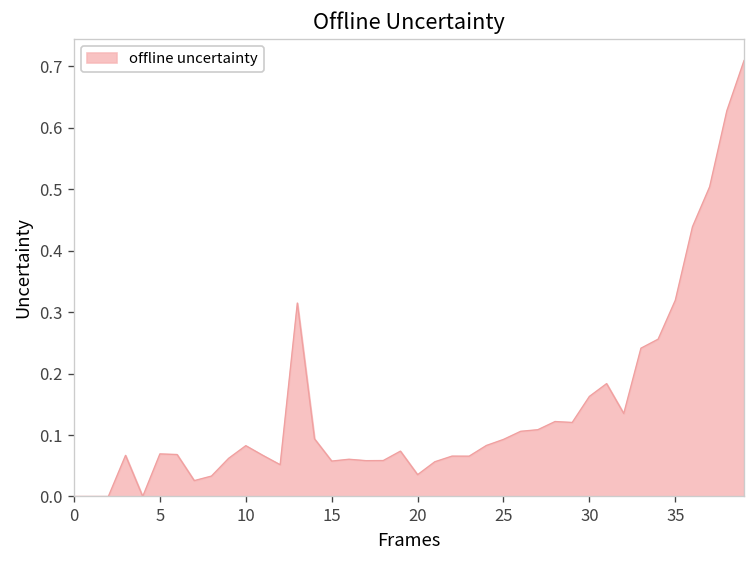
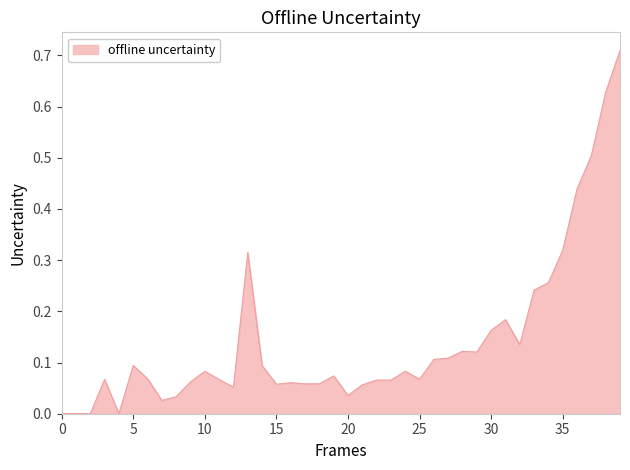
  {
    "0": 0.00,
-   "5": 0.07,
+   "5": 0.09,
    "10": 0.08,
    "15": 0.06,
    "20": 0.04,
-   "25": 0.09,
+   "25": 0.07,
    "30": 0.16,
    "35": 0.32
  }
